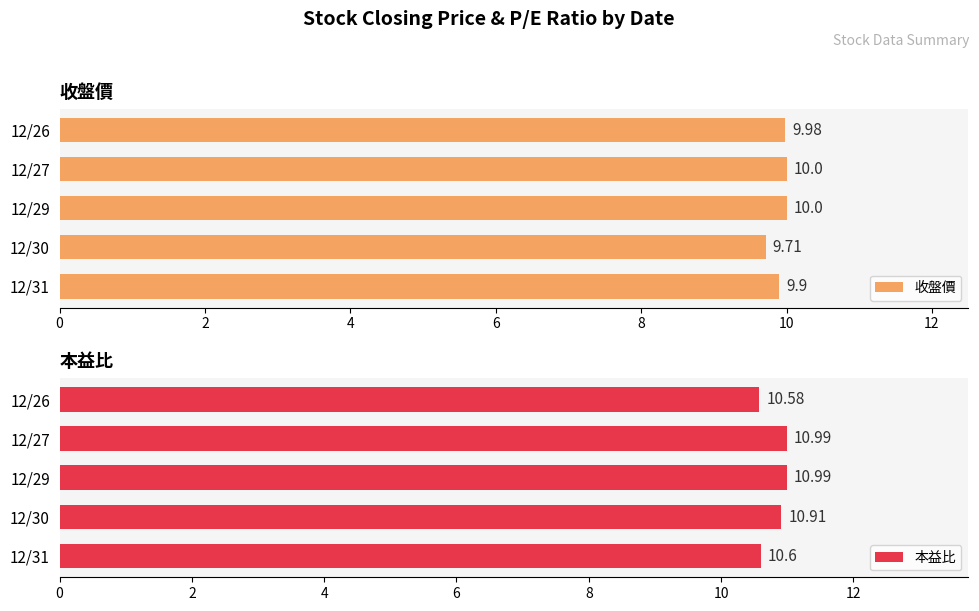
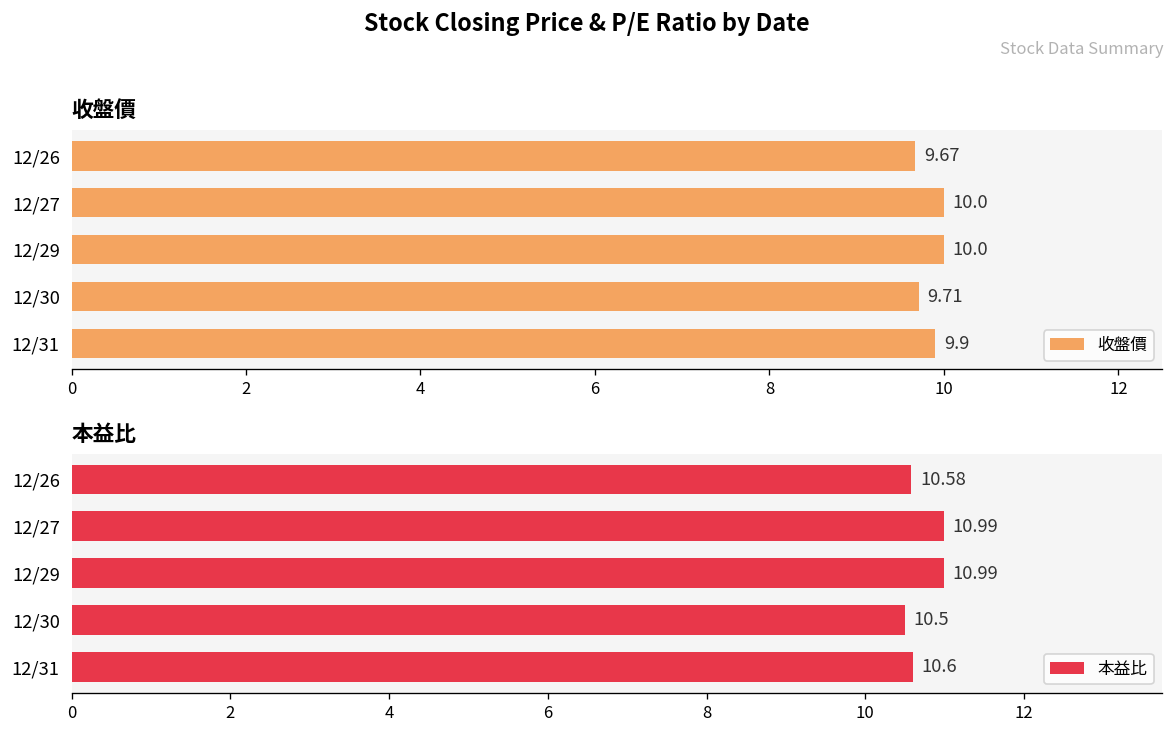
  {
    "收盤價": {
-     "12/26": 9.98,
+     "12/26": 9.67,
      "12/27": 10.0,
      "12/29": 10.0,
      "12/30": 9.71,
      "12/31": 9.9
    },
    "本益比": {
      "12/26": 10.58,
      "12/27": 10.99,
      "12/29": 10.99,
-     "12/30": 10.91,
+     "12/30": 10.5,
      "12/31": 10.6
    }
  }
